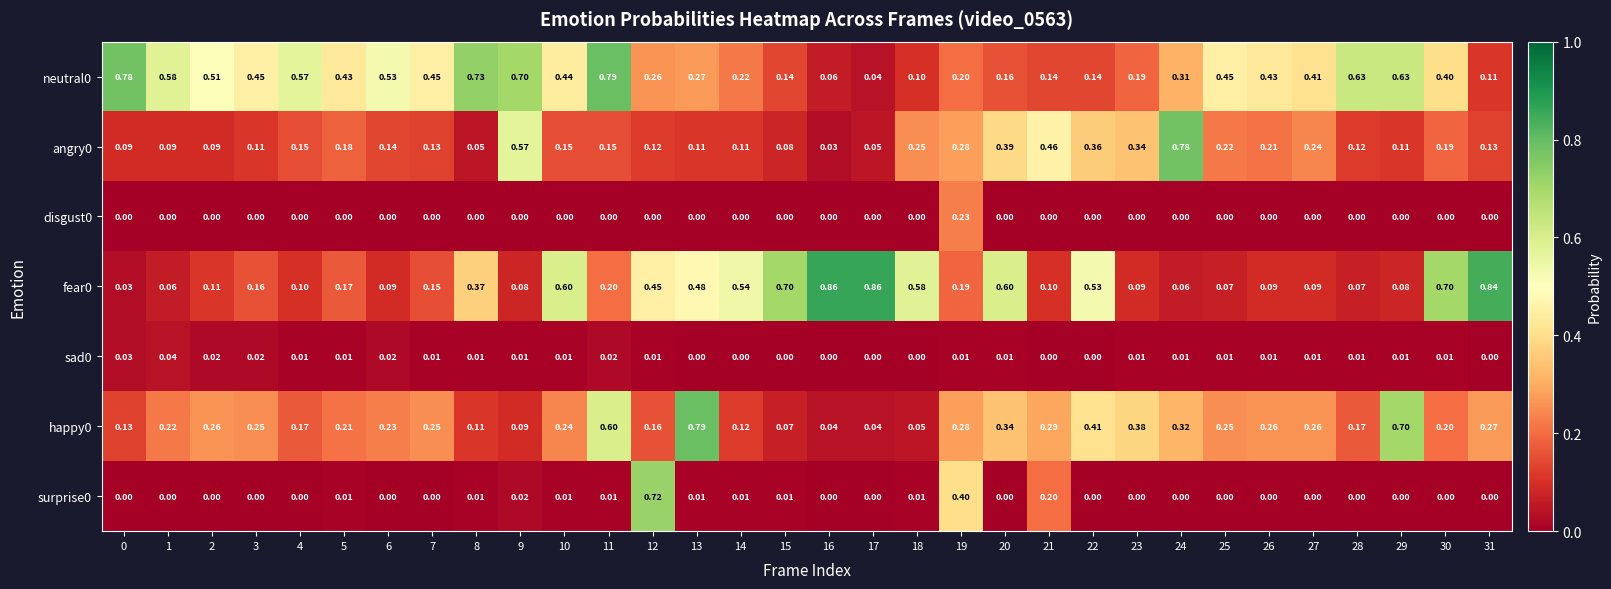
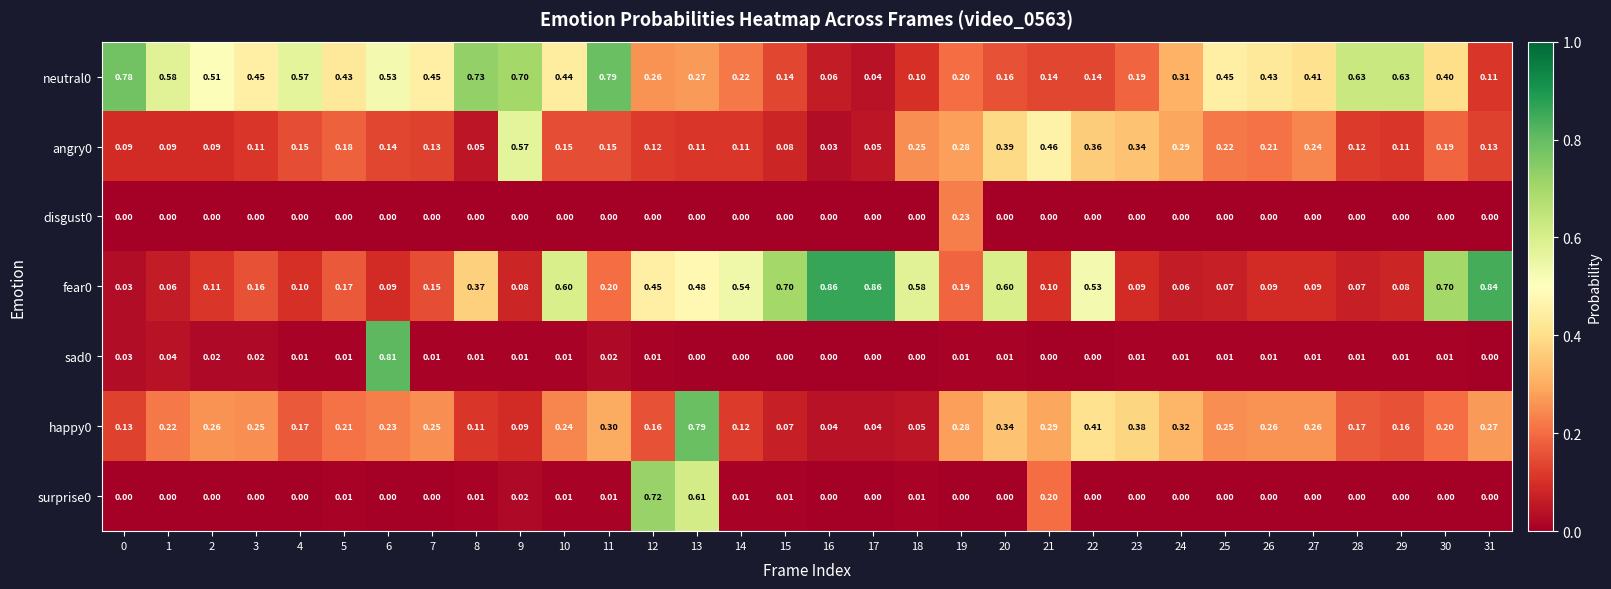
  {
    "angry0": {
      "0": 0.09,
      "1": 0.09,
      "2": 0.09,
      "3": 0.11,
      "4": 0.15,
      "5": 0.18,
      "6": 0.14,
      "7": 0.13,
      "8": 0.05,
      "9": 0.57,
      "10": 0.15,
      "11": 0.15,
      "12": 0.12,
      "13": 0.11,
      "14": 0.11,
      "15": 0.08,
      "16": 0.03,
      "17": 0.05,
      "18": 0.25,
      "19": 0.28,
      "20": 0.39,
      "21": 0.46,
      "22": 0.36,
      "23": 0.34,
-     "24": 0.78,
+     "24": 0.29,
      "25": 0.22,
      "26": 0.21,
      "27": 0.24,
      "28": 0.12,
      "29": 0.11,
      "30": 0.19,
      "31": 0.13
    },
    "sad0": {
      "0": 0.03,
      "1": 0.04,
      "2": 0.02,
      "3": 0.02,
      "4": 0.01,
      "5": 0.01,
-     "6": 0.02,
+     "6": 0.81,
      "7": 0.01,
      "8": 0.01,
      "9": 0.01,
      "10": 0.01,
      "11": 0.02,
      "12": 0.01,
      "13": 0.00,
      "14": 0.00,
      "15": 0.00,
      "16": 0.00,
      "17": 0.00,
      "18": 0.00,
      "19": 0.01,
      "20": 0.01,
      "21": 0.00,
      "22": 0.00,
      "23": 0.01,
      "24": 0.01,
      "25": 0.01,
      "26": 0.01,
      "27": 0.01,
      "28": 0.01,
      "29": 0.01,
      "30": 0.01,
      "31": 0.00
    },
    "happy0": {
      "0": 0.13,
      "1": 0.22,
      "2": 0.26,
      "3": 0.25,
      "4": 0.17,
      "5": 0.21,
      "6": 0.23,
      "7": 0.25,
      "8": 0.11,
      "9": 0.09,
      "10": 0.24,
-     "11": 0.60,
+     "11": 0.30,
      "12": 0.16,
      "13": 0.79,
      "14": 0.12,
      "15": 0.07,
      "16": 0.04,
      "17": 0.04,
      "18": 0.05,
      "19": 0.28,
      "20": 0.34,
      "21": 0.29,
      "22": 0.41,
      "23": 0.38,
      "24": 0.32,
      "25": 0.25,
      "26": 0.26,
      "27": 0.26,
      "28": 0.17,
-     "29": 0.70,
+     "29": 0.16,
      "30": 0.20,
      "31": 0.27
    },
    "surprise0": {
      "0": 0.00,
      "1": 0.00,
      "2": 0.00,
      "3": 0.00,
      "4": 0.00,
      "5": 0.01,
      "6": 0.00,
      "7": 0.00,
      "8": 0.01,
      "9": 0.02,
      "10": 0.01,
      "11": 0.01,
      "12": 0.72,
-     "13": 0.01,
+     "13": 0.61,
      "14": 0.01,
      "15": 0.01,
      "16": 0.00,
      "17": 0.00,
      "18": 0.01,
-     "19": 0.40,
+     "19": 0.00,
      "20": 0.00,
      "21": 0.20,
      "22": 0.00,
      "23": 0.00,
      "24": 0.00,
      "25": 0.00,
      "26": 0.00,
      "27": 0.00,
      "28": 0.00,
      "29": 0.00,
      "30": 0.00,
      "31": 0.00
    }
  }
